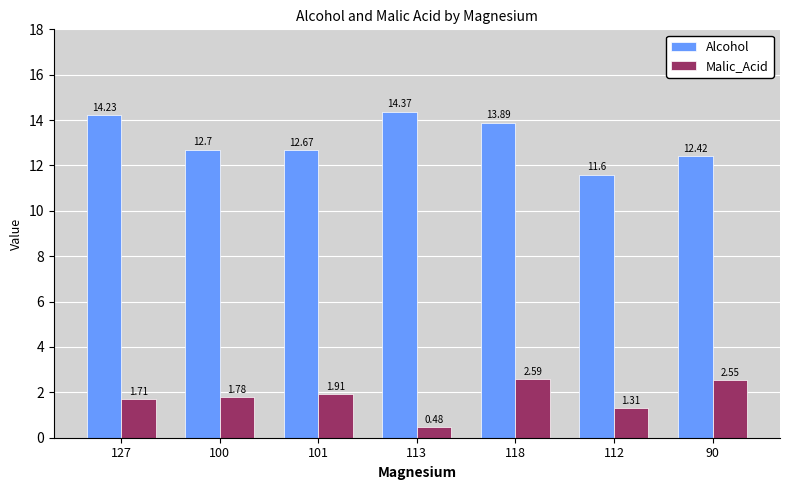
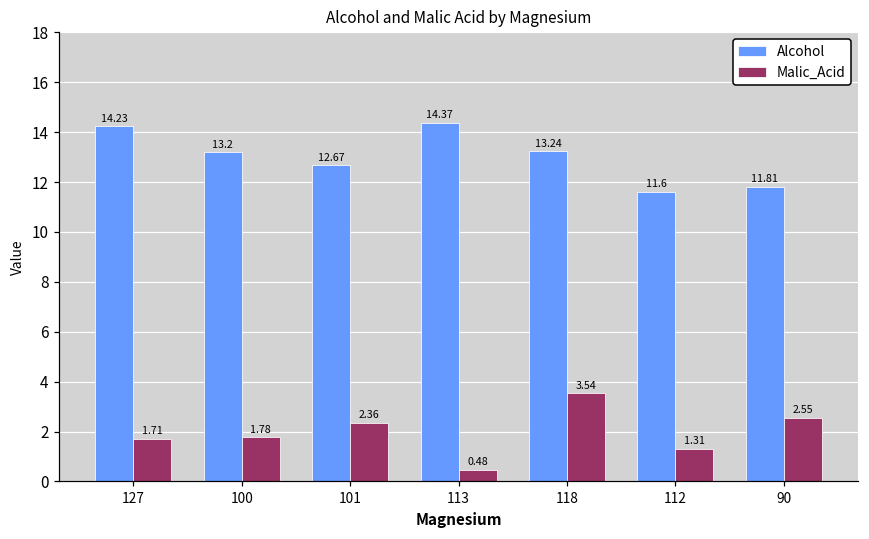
  {
    "Alcohol": {
      "127": 14.23,
-     "100": 12.7,
+     "100": 13.2,
      "101": 12.67,
      "113": 14.37,
-     "118": 13.89,
+     "118": 13.24,
      "112": 11.6,
-     "90": 12.42
+     "90": 11.81
    },
    "Malic_Acid": {
      "127": 1.71,
      "100": 1.78,
-     "101": 1.91,
+     "101": 2.36,
      "113": 0.48,
-     "118": 2.59,
+     "118": 3.54,
      "112": 1.31,
      "90": 2.55
    }
  }
